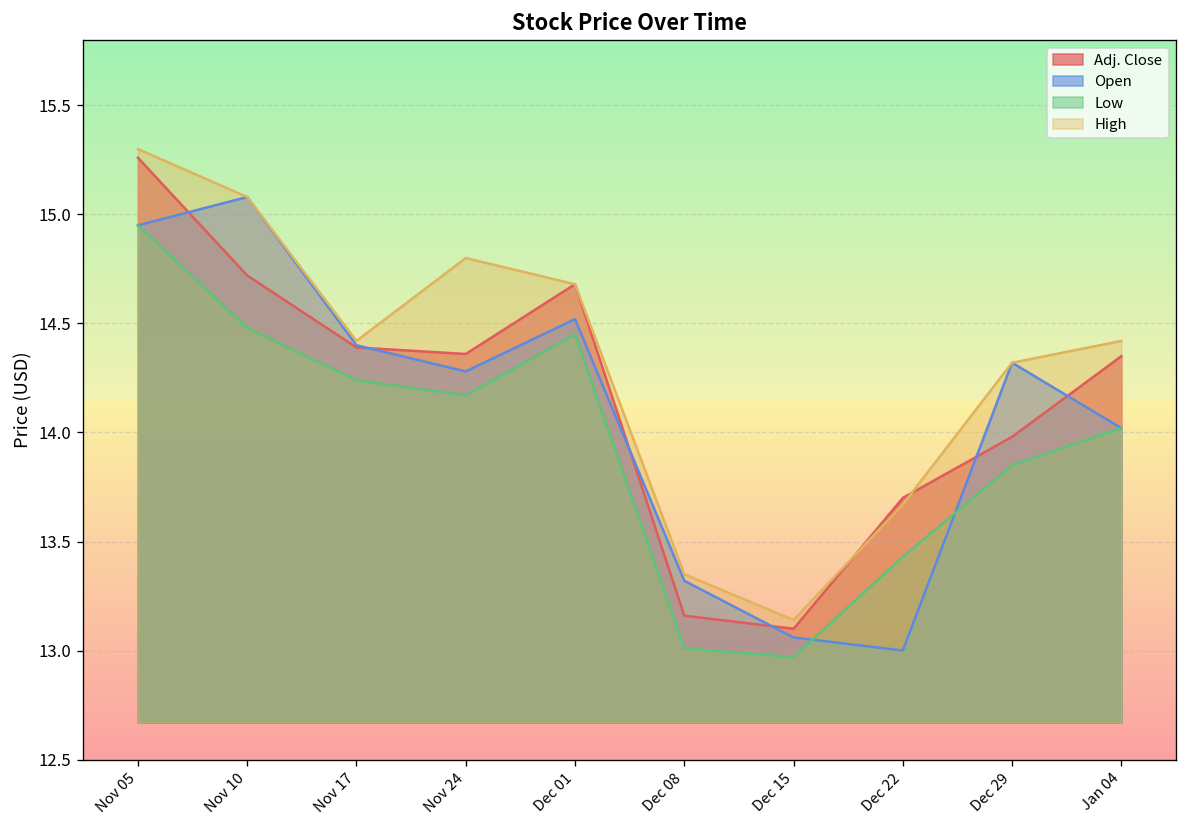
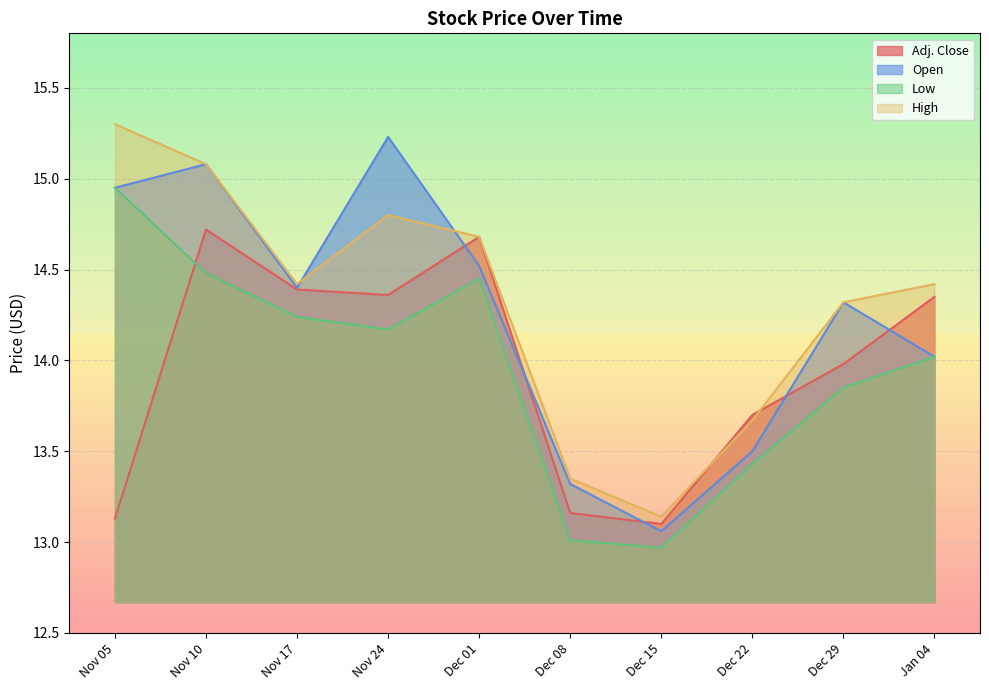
  {
    "Adj. Close": {
-     "Nov 05": 15.26,
+     "Nov 05": 13.13,
      "Nov 10": 14.72,
      "Nov 24": 14.36,
      "Dec 08": 13.16,
      "Dec 15": 13.10,
      "Dec 22": 13.70,
      "Dec 29": 13.98,
      "Jan 04": 14.35
    },
    "Open": {
-     "Nov 24": 14.28,
+     "Nov 24": 15.23,
      "Dec 01": 14.52,
      "Dec 08": 13.32,
      "Dec 15": 13.06,
-     "Dec 22": 13.0
+     "Dec 22": 13.5
    },
    "Low": {
      "Nov 10": 14.48,
      "Nov 17": 14.24,
      "Nov 24": 14.17,
      "Dec 01": 14.45,
      "Dec 08": 13.01,
      "Dec 15": 12.97,
      "Dec 22": 13.43,
      "Dec 29": 13.85
    },
    "High": {
      "Nov 05": 15.30,
      "Nov 17": 14.42,
      "Nov 24": 14.80,
      "Dec 08": 13.35,
      "Dec 15": 13.14,
      "Dec 22": 13.67,
      "Jan 04": 14.42
    }
  }
